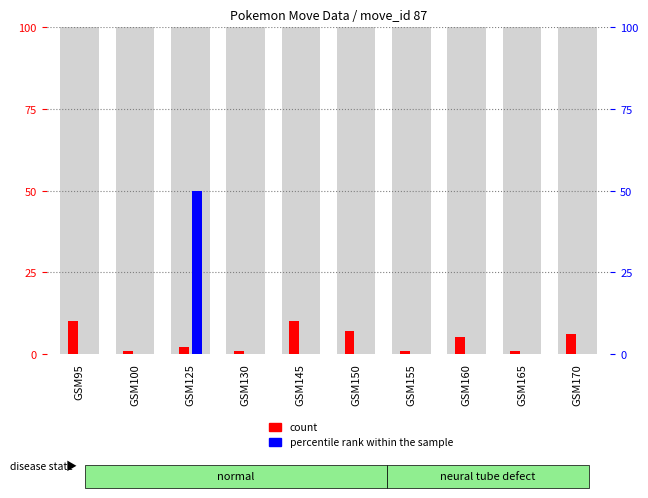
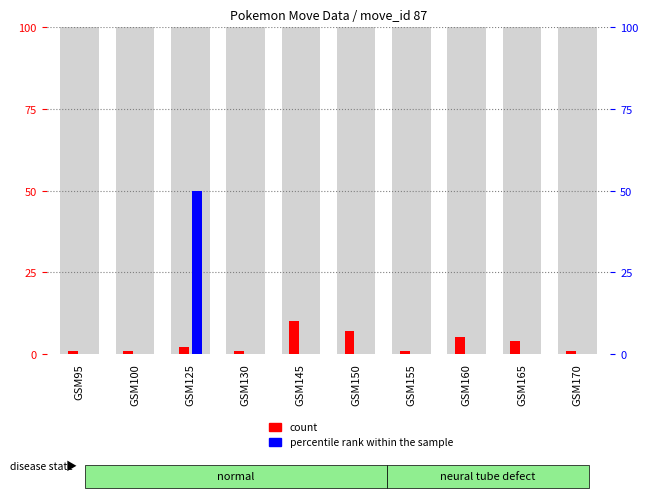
  {
    "count": {
-     "GSM95": 10,
-     "GSM165": 1,
-     "GSM170": 6
+     "GSM95": 1,
+     "GSM165": 4,
+     "GSM170": 1
    },
    "percentile rank within the sample": {
      "GSM95": 0,
      "GSM100": 0,
      "GSM125": 50,
      "GSM130": 0,
      "GSM145": 0,
      "GSM150": 0,
      "GSM155": 0,
      "GSM160": 0,
      "GSM165": 0,
      "GSM170": 0
    }
  }
